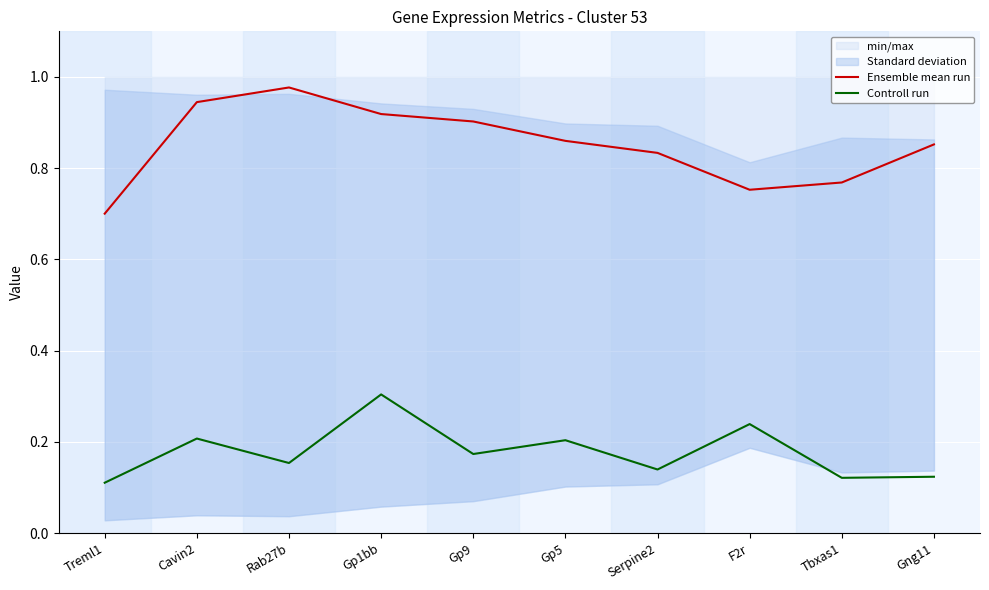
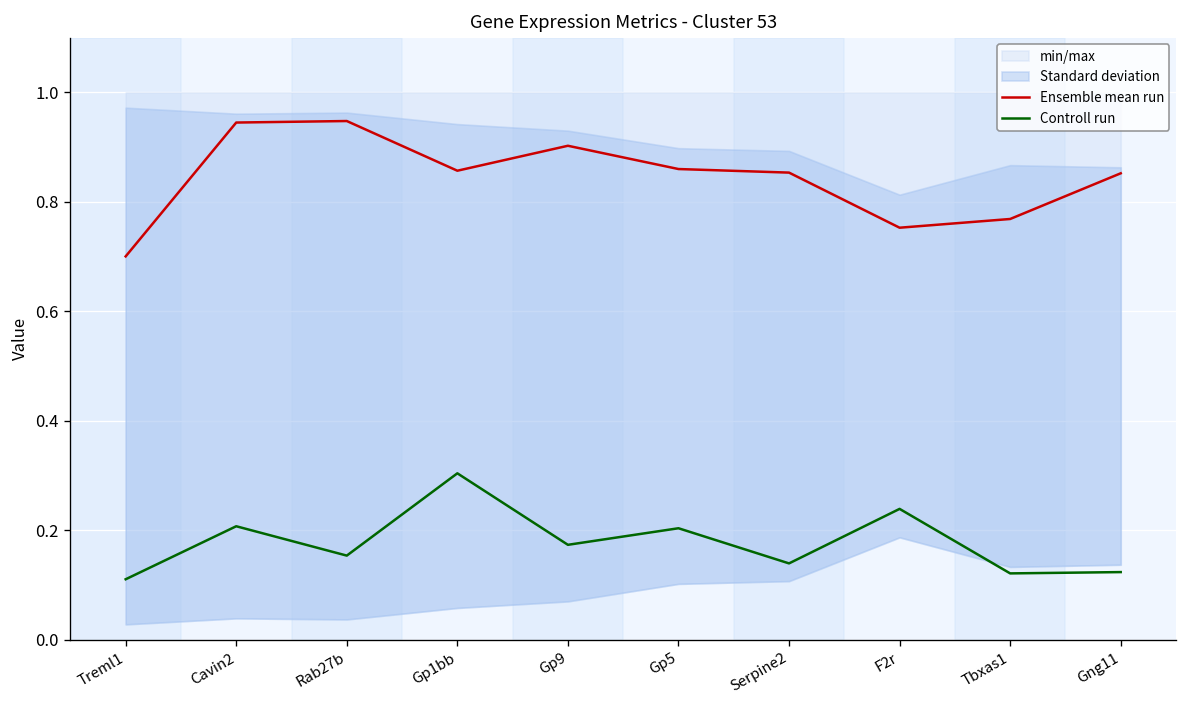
  {
    "Ensemble mean run": {
      "Treml1": 0.70,
      "Cavin2": 0.94,
-     "Rab27b": 0.98,
-     "Gp1bb": 0.92,
+     "Rab27b": 0.95,
+     "Gp1bb": 0.86,
      "Gp9": 0.90,
      "Gp5": 0.86,
-     "Serpine2": 0.83,
+     "Serpine2": 0.85,
      "F2r": 0.75,
      "Tbxas1": 0.77,
      "Gng11": 0.85
    },
    "Controll run": {
      "Treml1": 0.11,
      "Cavin2": 0.21,
      "Rab27b": 0.15,
      "Gp1bb": 0.30,
      "Gp9": 0.17,
      "Gp5": 0.20,
      "Serpine2": 0.14,
      "F2r": 0.24,
      "Tbxas1": 0.12,
      "Gng11": 0.12
    }
  }
